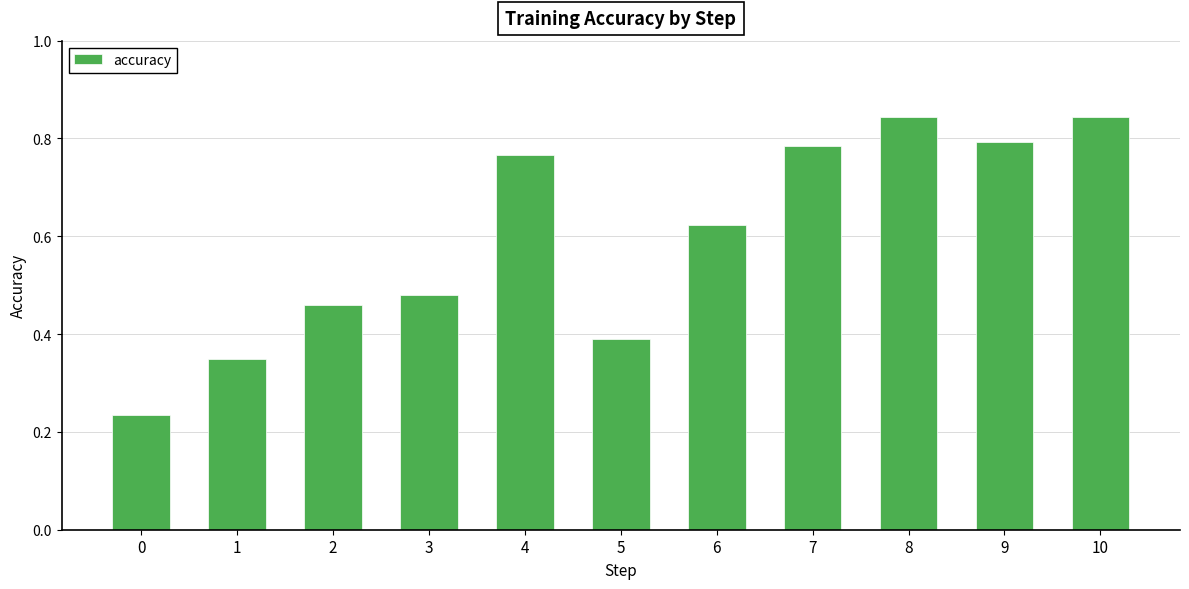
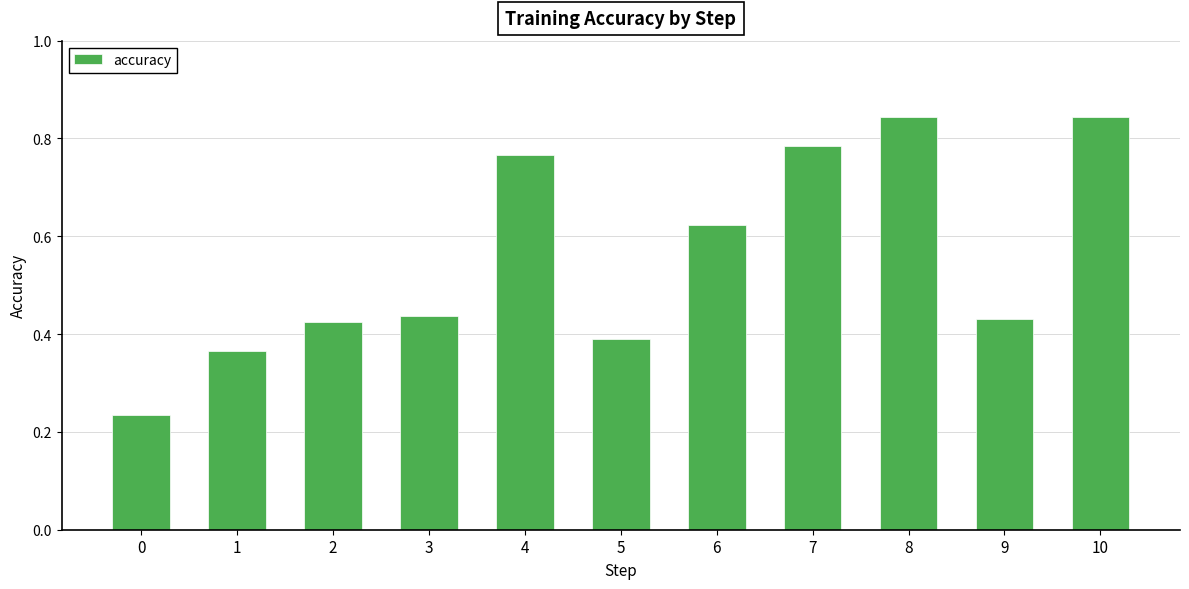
  {
    "0": 0.23,
-   "1": 0.35,
-   "2": 0.46,
-   "3": 0.48,
+   "1": 0.37,
+   "2": 0.42,
+   "3": 0.44,
    "4": 0.77,
    "5": 0.39,
    "6": 0.62,
    "7": 0.79,
    "8": 0.84,
-   "9": 0.79,
+   "9": 0.43,
    "10": 0.84
  }
